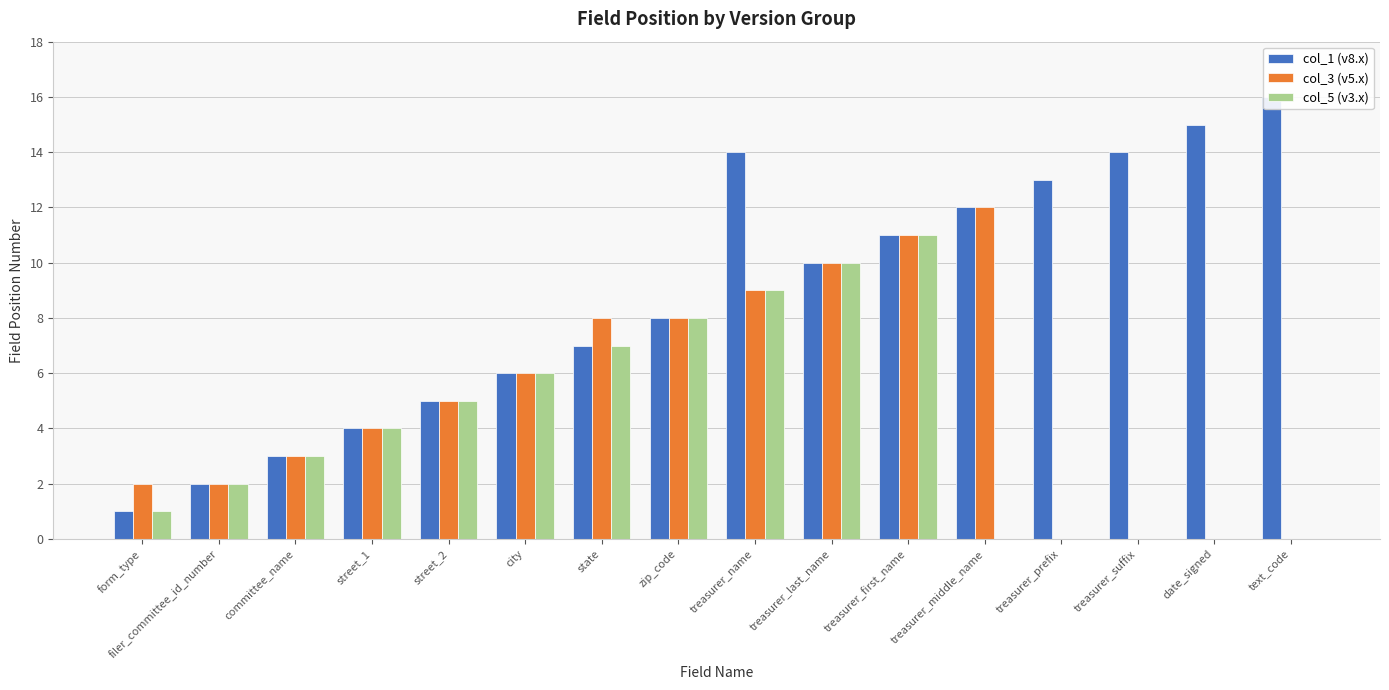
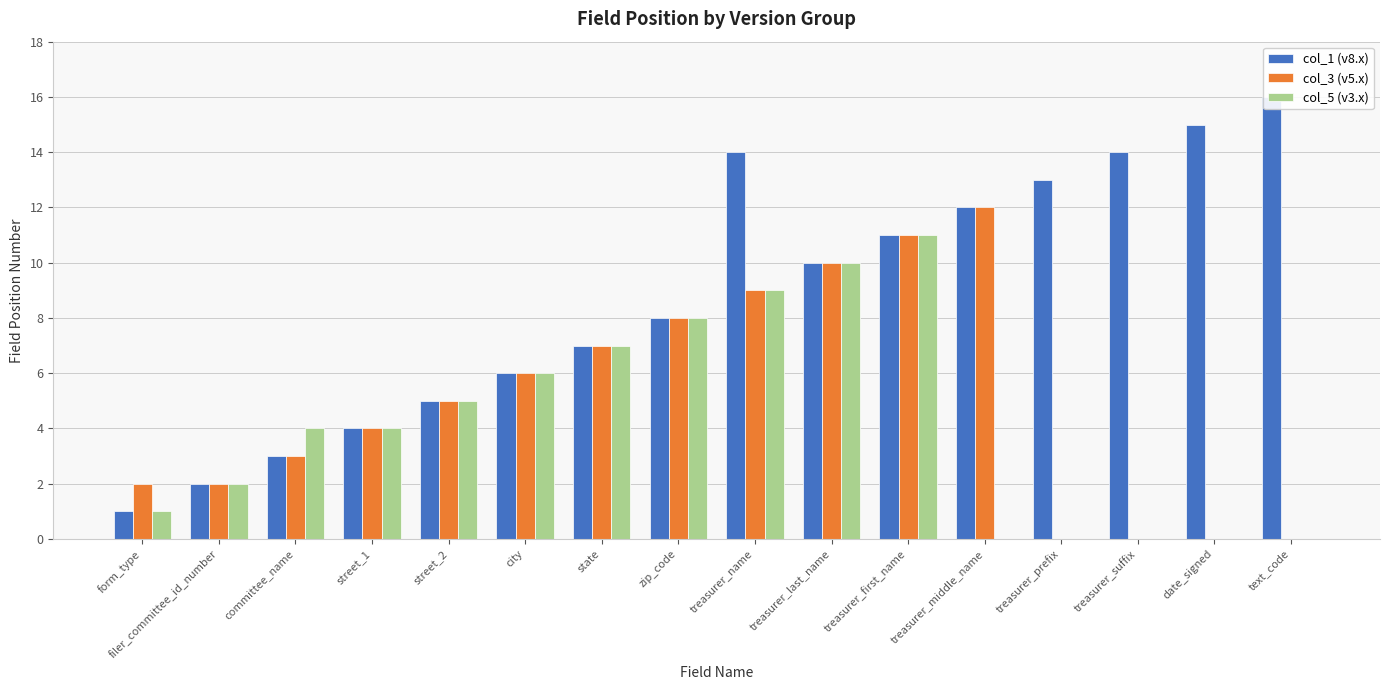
  {
    "col_1 (v8.x)": {
      "form_type": 1,
      "filer_committee_id_number": 2,
      "committee_name": 3,
      "street_1": 4,
      "street_2": 5,
      "city": 6,
      "state": 7,
      "zip_code": 8,
      "treasurer_name": 14,
      "treasurer_last_name": 10,
      "treasurer_first_name": 11,
      "treasurer_middle_name": 12,
      "treasurer_prefix": 13,
      "treasurer_suffix": 14,
      "date_signed": 15
    },
    "col_3 (v5.x)": {
      "form_type": 2,
      "filer_committee_id_number": 2,
      "committee_name": 3,
      "street_1": 4,
      "street_2": 5,
      "city": 6,
-     "state": 8,
+     "state": 7,
      "zip_code": 8,
      "treasurer_name": 9,
      "treasurer_last_name": 10,
      "treasurer_first_name": 11,
      "treasurer_middle_name": 12,
      "treasurer_prefix": 0,
      "treasurer_suffix": 0,
      "date_signed": 0,
      "text_code": 0
    },
    "col_5 (v3.x)": {
      "form_type": 1,
      "filer_committee_id_number": 2,
-     "committee_name": 3,
+     "committee_name": 4,
      "street_1": 4,
      "street_2": 5,
      "city": 6,
      "state": 7,
      "zip_code": 8,
      "treasurer_name": 9,
      "treasurer_last_name": 10,
      "treasurer_first_name": 11,
      "treasurer_middle_name": 0,
      "treasurer_prefix": 0,
      "treasurer_suffix": 0,
      "date_signed": 0,
      "text_code": 0
    }
  }
